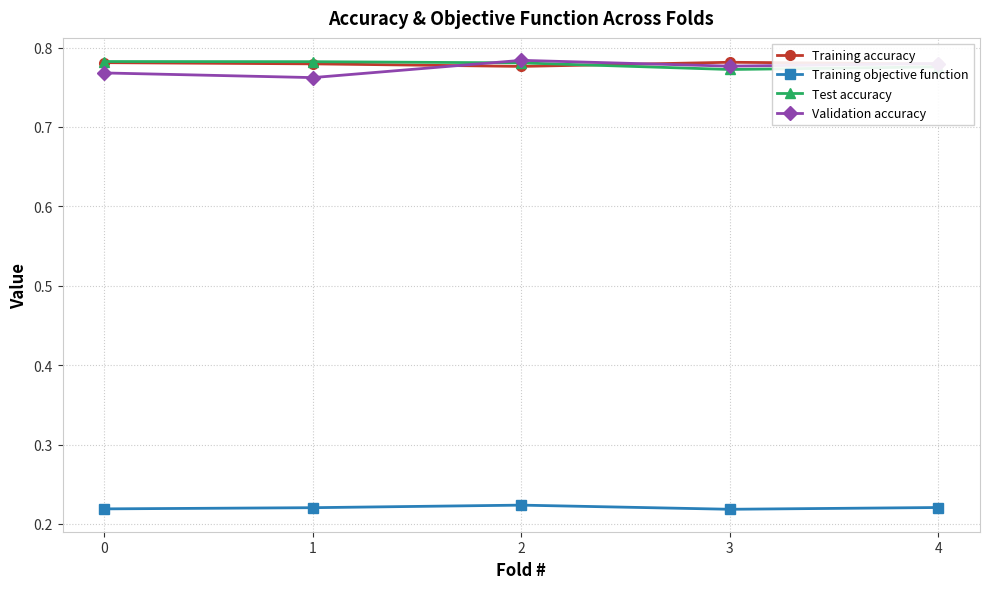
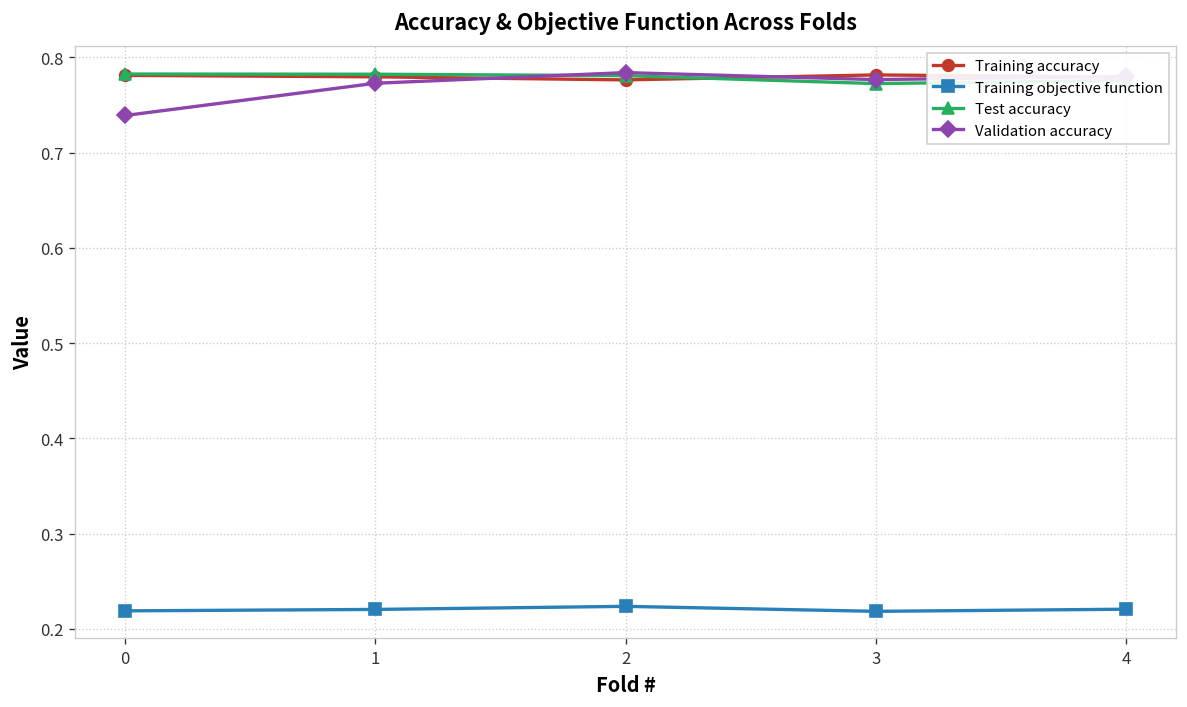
  {
    "Training accuracy": {
      "2": 0.78,
      "3": 0.78
    },
    "Training objective function": {
      "0": 0.22,
      "1": 0.22,
      "2": 0.22,
      "3": 0.22,
      "4": 0.22
    },
    "Test accuracy": {
      "2": 0.78,
      "3": 0.77
    },
    "Validation accuracy": {
-     "0": 0.77,
-     "1": 0.76,
+     "0": 0.74,
+     "1": 0.77,
      "2": 0.78,
      "3": 0.78
    }
  }
